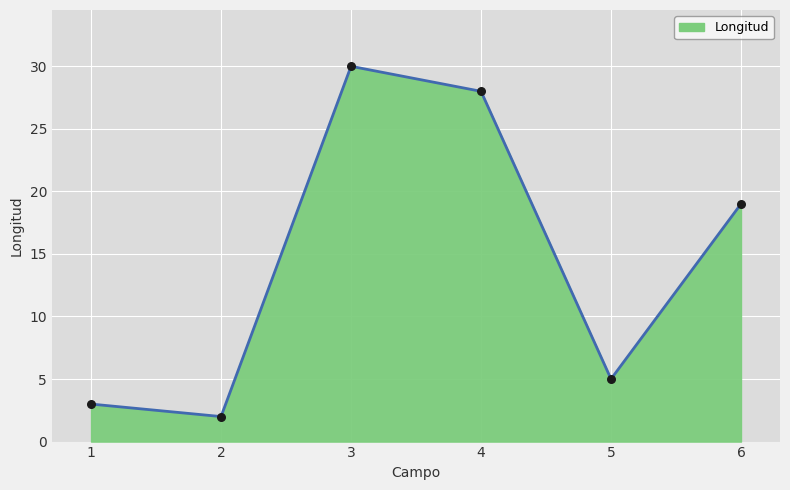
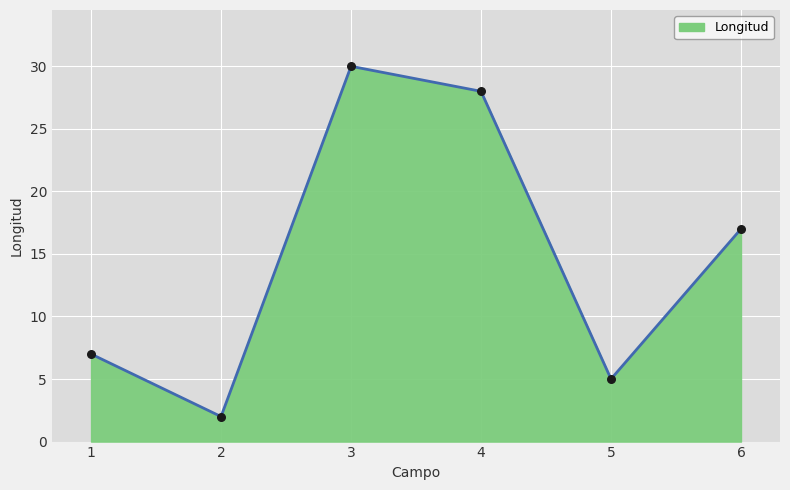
  {
-   "1": 3,
+   "1": 7,
    "2": 2,
    "3": 30,
    "4": 28,
    "5": 5,
-   "6": 19
+   "6": 17
  }
